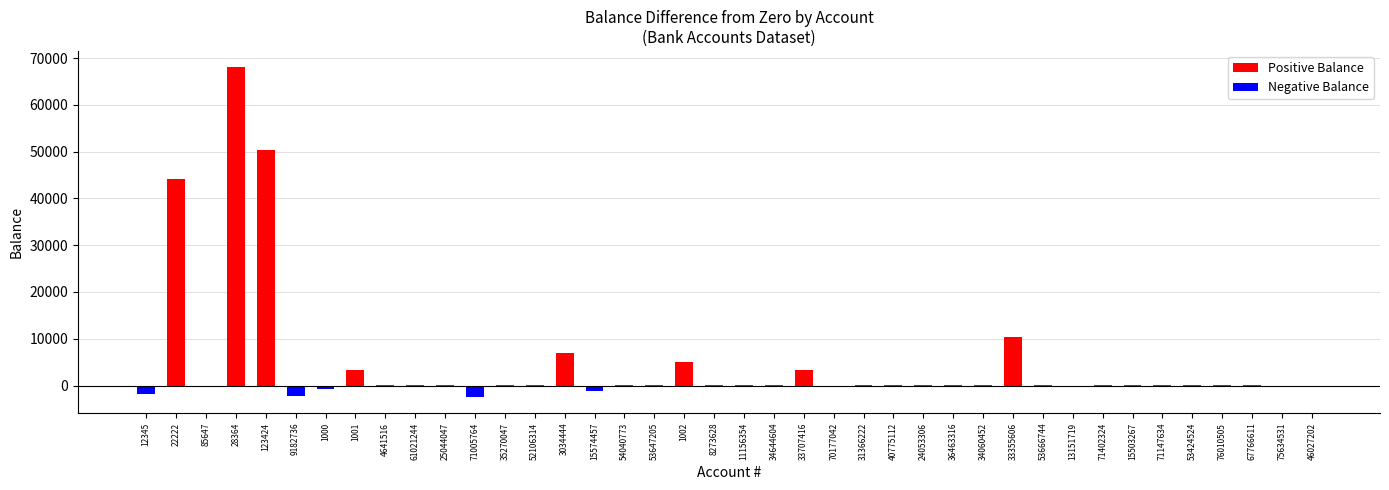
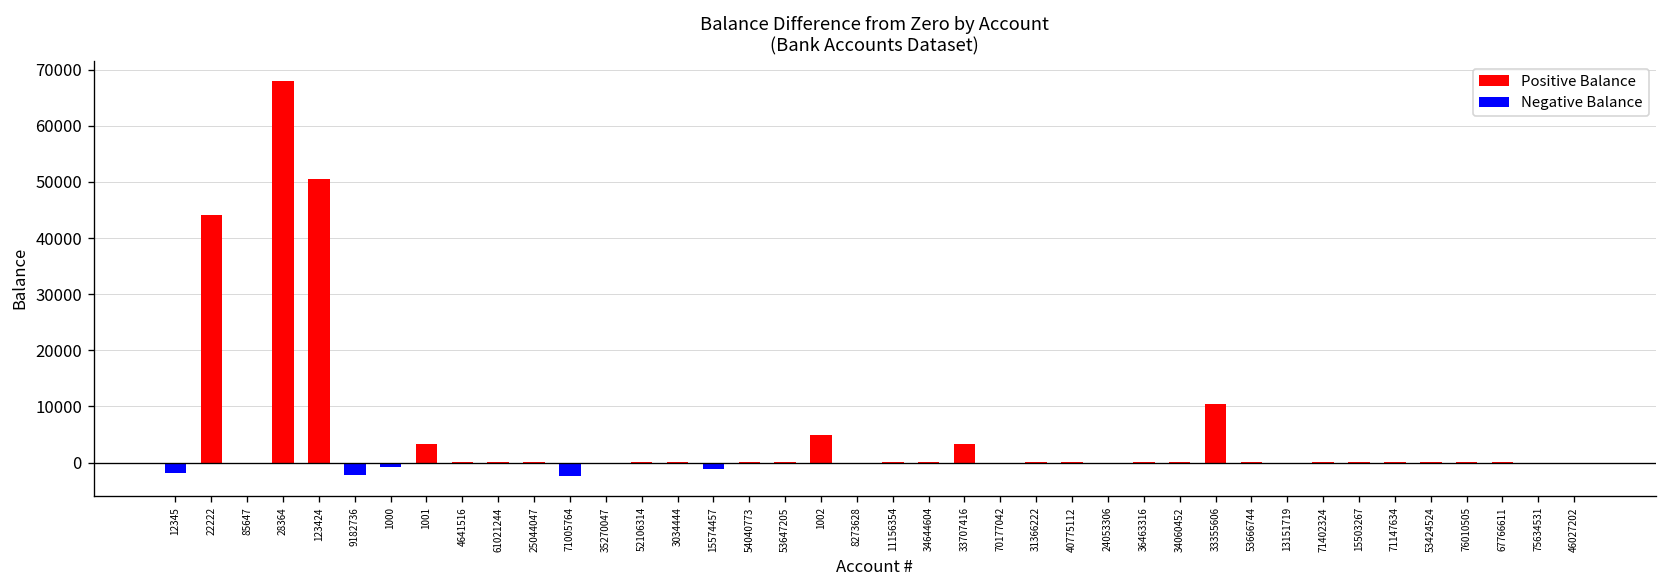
  {
    "12345": -2000,
    "22222": 44000,
    "85647": 0,
    "28364": 68000,
    "123424": 50000,
    "9182736": -2000,
    "1000": -1000,
    "1001": 3000,
    "71005764": -2000,
-   "3034444": 7000,
+   "3034444": 0,
    "15574457": -1000,
    "1002": 5000,
    "33707416": 3000,
    "70177042": 0,
    "33355606": 10000
  }
